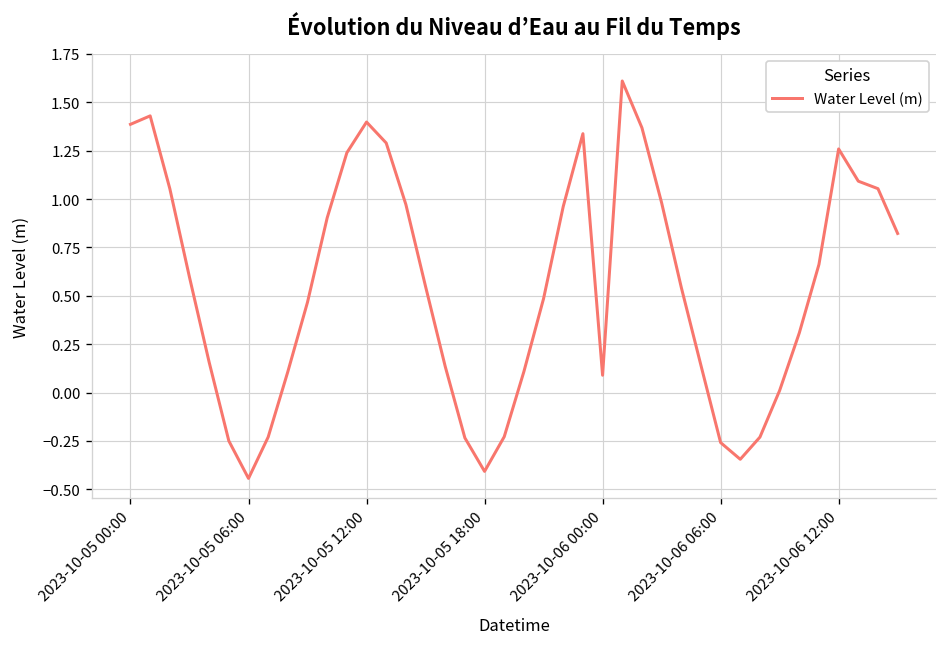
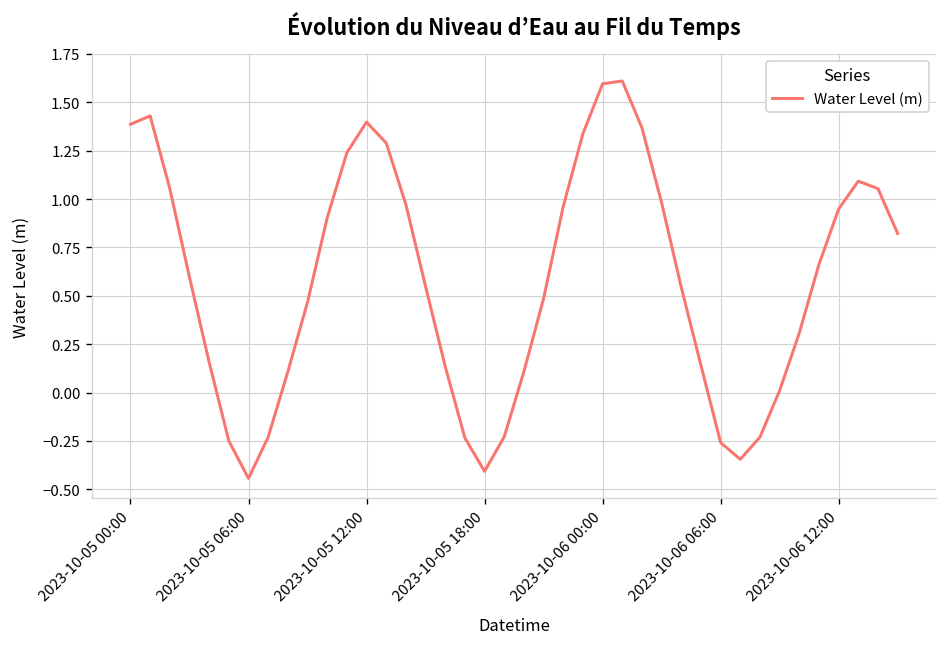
  {
    "2023-10-05 00:00": 1.39,
    "2023-10-05 06:00": -0.44,
    "2023-10-05 12:00": 1.40,
    "2023-10-05 18:00": -0.41,
-   "2023-10-06 00:00": 0.09,
+   "2023-10-06 00:00": 1.60,
    "2023-10-06 06:00": -0.26,
-   "2023-10-06 12:00": 1.26
+   "2023-10-06 12:00": 0.95
  }
